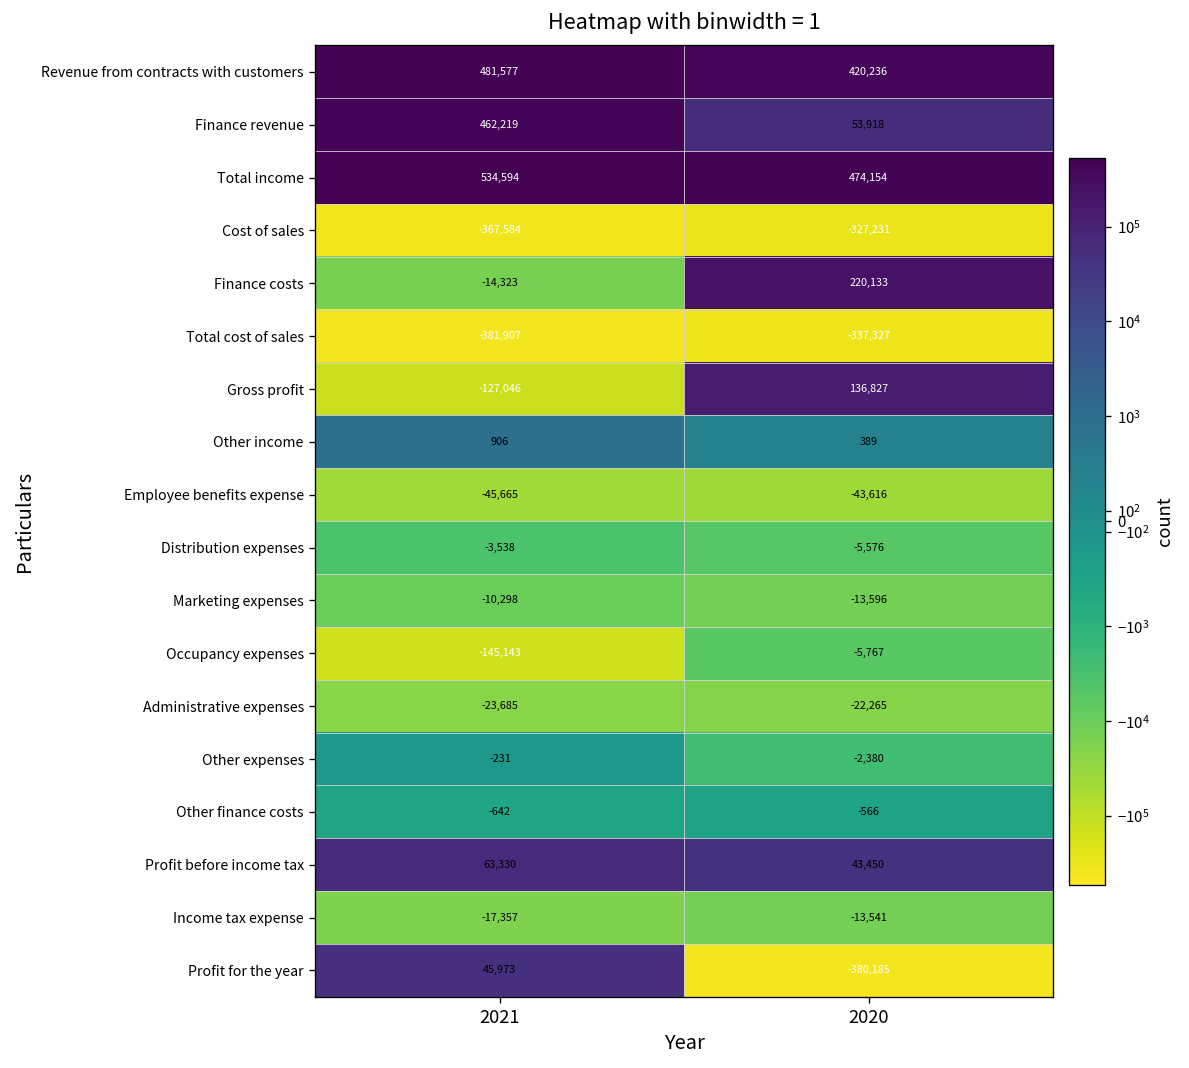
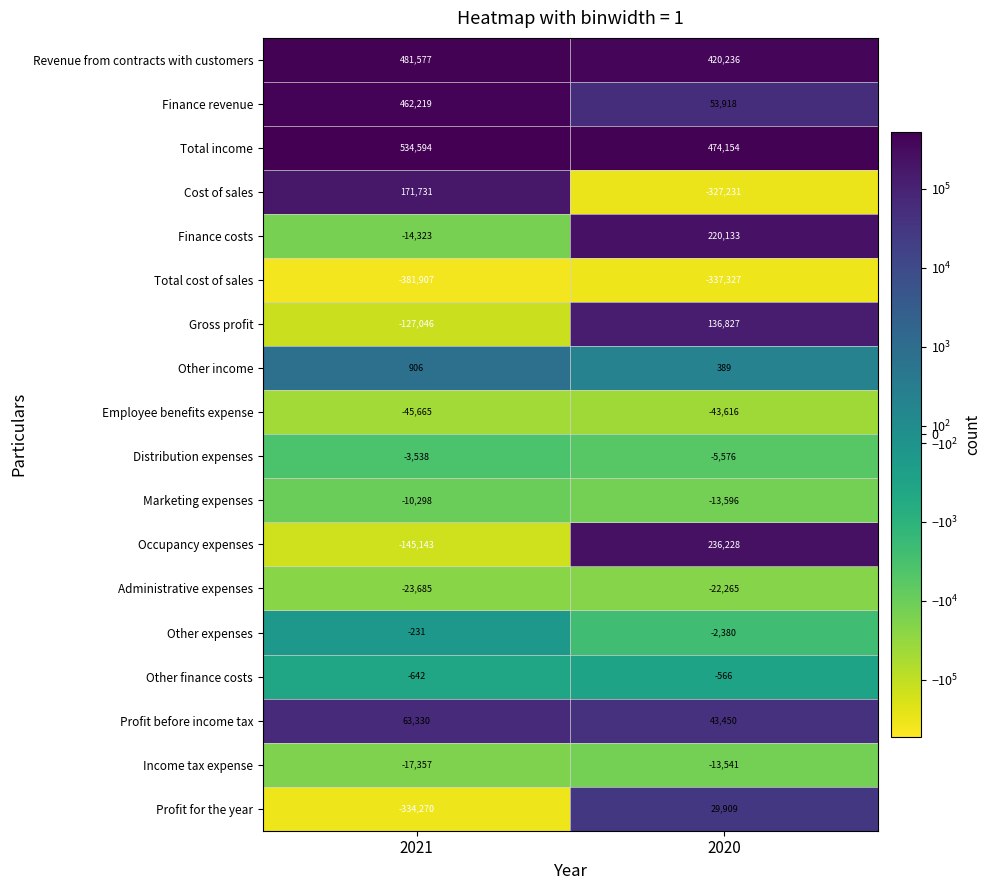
  {
    "Revenue from contracts with customers": {
      "2021": "481,577",
      "2020": "420,236"
    },
    "Finance revenue": {
      "2021": "462,219",
      "2020": "53,918"
    },
    "Total income": {
      "2021": "534,594",
      "2020": "474,154"
    },
    "Cost of sales": {
-     "2021": "-367,584",
+     "2021": "171,731",
      "2020": "-327,231"
    },
    "Finance costs": {
      "2021": "-14,323",
      "2020": "220,133"
    },
    "Total cost of sales": {
      "2021": "-381,907",
      "2020": "-337,327"
    },
    "Gross profit": {
      "2021": "-127,046",
      "2020": "136,827"
    },
    "Other income": {
      "2021": "906",
      "2020": "389"
    },
    "Employee benefits expense": {
      "2021": "-45,665",
      "2020": "-43,616"
    },
    "Distribution expenses": {
      "2021": "-3,538",
      "2020": "-5,576"
    },
    "Marketing expenses": {
      "2021": "-10,298",
      "2020": "-13,596"
    },
    "Occupancy expenses": {
      "2021": "-145,143",
-     "2020": "-5,767"
+     "2020": "236,228"
    },
    "Administrative expenses": {
      "2021": "-23,685",
      "2020": "-22,265"
    },
    "Other expenses": {
      "2021": "-231",
      "2020": "-2,380"
    },
    "Other finance costs": {
      "2021": "-642",
      "2020": "-566"
    },
    "Profit before income tax": {
      "2021": "63,330",
      "2020": "43,450"
    },
    "Income tax expense": {
      "2021": "-17,357",
      "2020": "-13,541"
    },
    "Profit for the year": {
-     "2021": "45,973",
-     "2020": "-380,185"
+     "2021": "-334,270",
+     "2020": "29,909"
    }
  }
